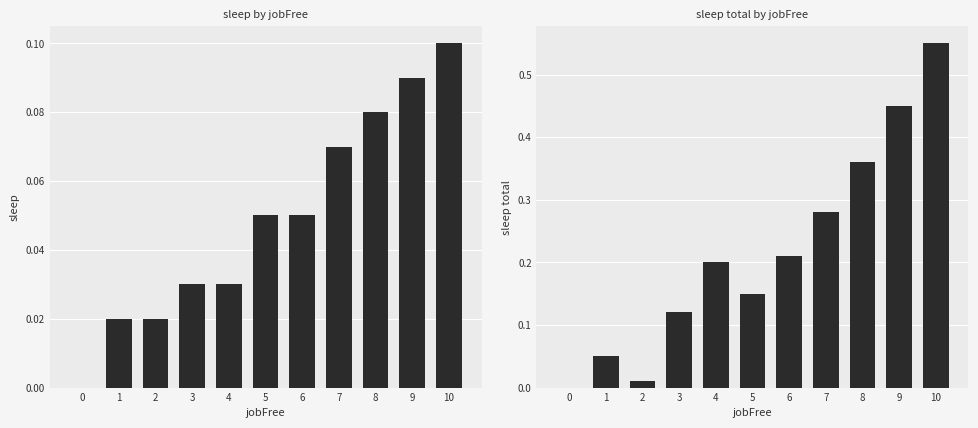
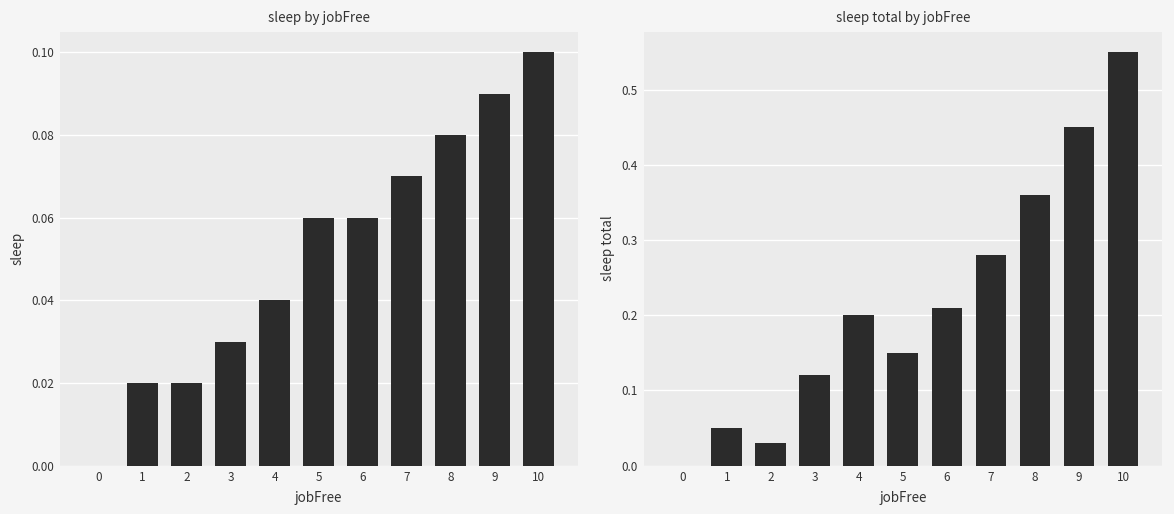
  {
    "sleep by jobFree": {
      "0": 0.00,
      "1": 0.02,
      "2": 0.02,
      "3": 0.03,
-     "4": 0.03,
-     "5": 0.05,
-     "6": 0.05,
+     "4": 0.04,
+     "5": 0.06,
+     "6": 0.06,
      "7": 0.07,
      "8": 0.08,
      "9": 0.09,
      "10": 0.10
    },
    "sleep total by jobFree": {
      "0": 0.00,
      "1": 0.05,
-     "2": 0.01,
+     "2": 0.03,
      "3": 0.12,
      "4": 0.20,
      "5": 0.15,
      "6": 0.21,
      "7": 0.28,
      "8": 0.36,
      "9": 0.45,
      "10": 0.55
    }
  }
